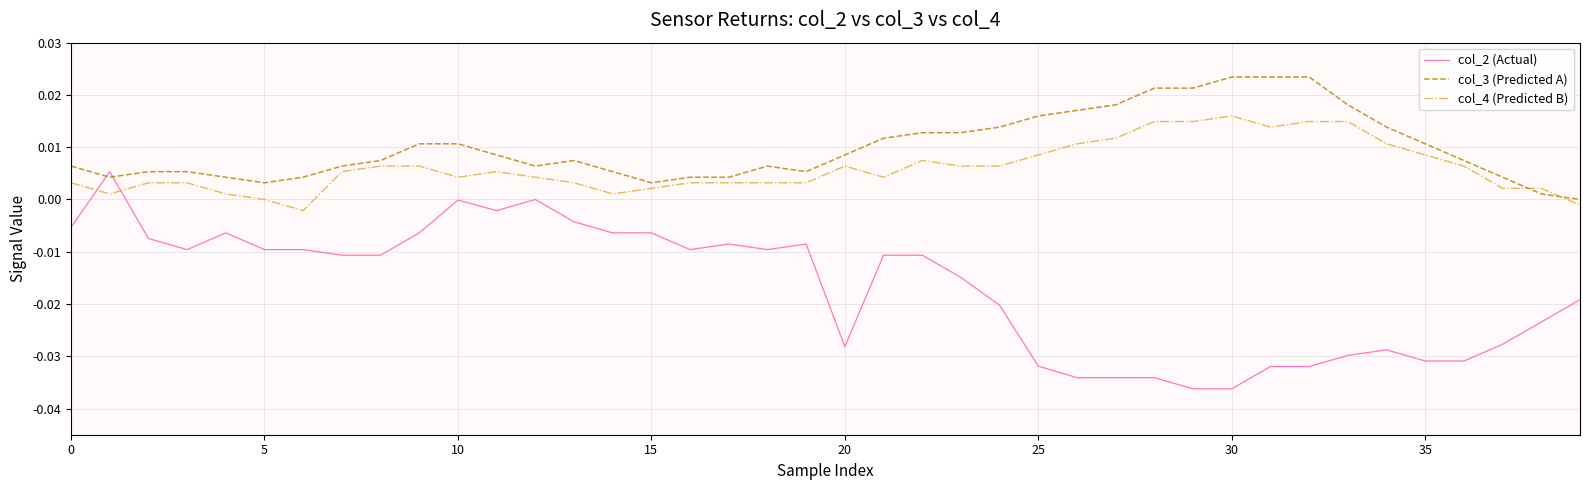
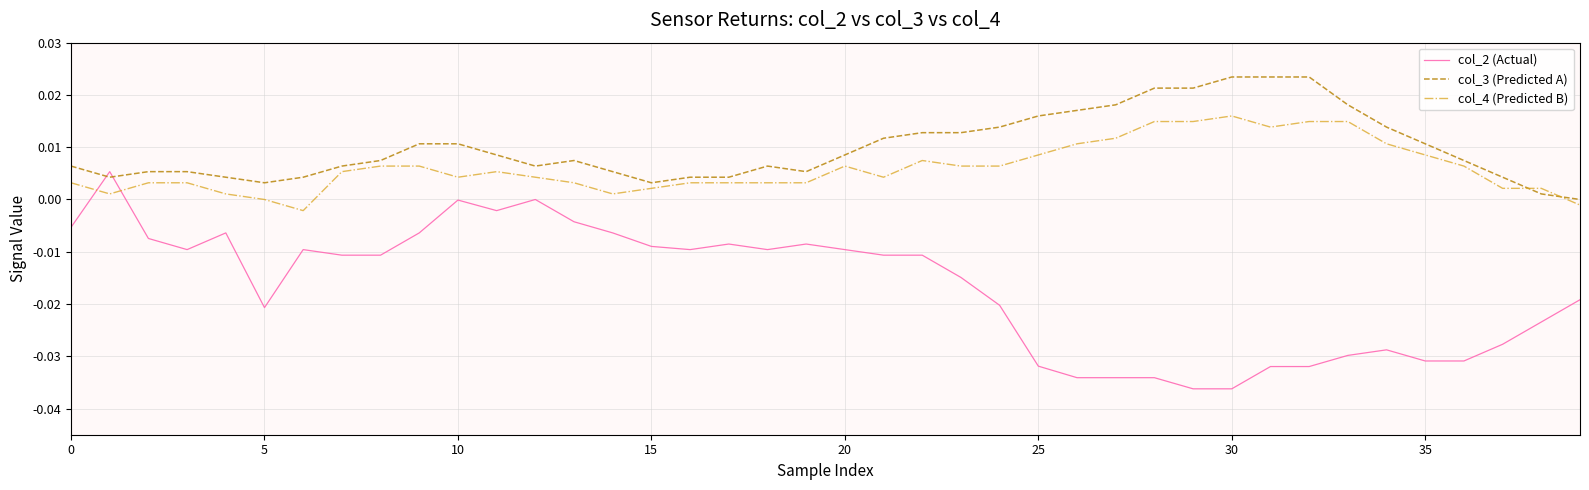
  {
    "col_2 (Actual)": {
      "0": -0.005,
-     "5": -0.010,
+     "5": -0.021,
      "10": 0.000,
-     "15": -0.006,
-     "20": -0.028,
+     "15": -0.009,
+     "20": -0.010,
      "25": -0.032,
      "30": -0.036,
      "35": -0.031
    }
  }
